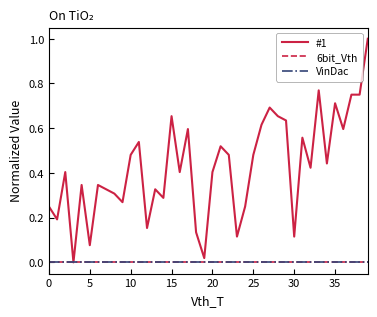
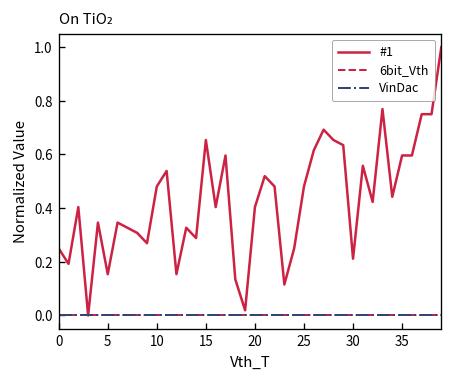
  {
    "#1": {
      "0": 0.25,
-     "5": 0.08,
+     "5": 0.15,
      "10": 0.48,
      "15": 0.65,
      "20": 0.40,
      "25": 0.48,
-     "30": 0.12,
-     "35": 0.71
+     "30": 0.21,
+     "35": 0.60
    },
    "VinDac": {
      "0": 0.00,
      "5": 0.00,
      "10": 0.00,
      "15": 0.00,
      "20": 0.00,
      "25": 0.00,
      "30": 0.00,
      "35": 0.00
    }
  }
